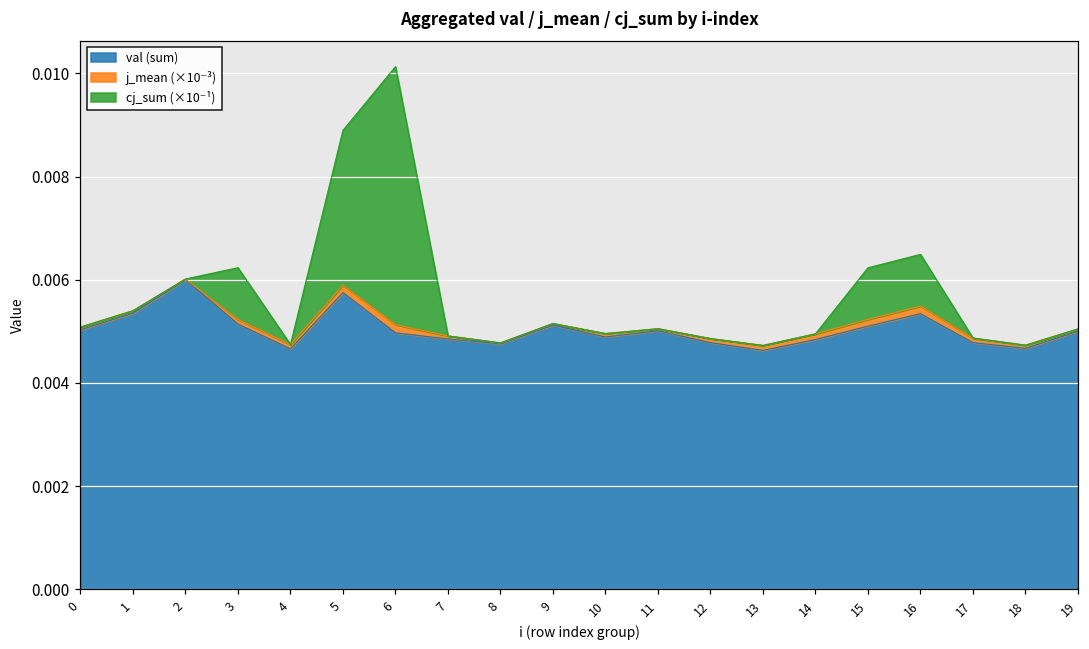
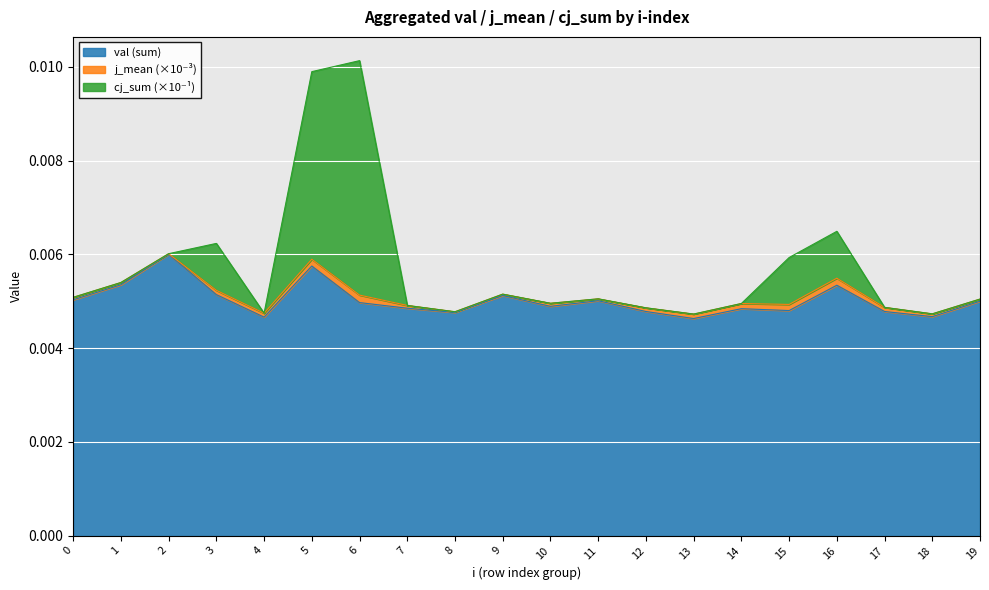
  {
    "val (sum)": {
      "3": 0.0051,
      "4": 0.0047,
      "5": 0.0058,
      "6": 0.0050,
      "7": 0.0049,
      "10": 0.0049,
      "12": 0.0048,
      "13": 0.0046,
      "14": 0.0048,
-     "15": 0.0051,
+     "15": 0.0048,
      "16": 0.0053,
      "17": 0.0048,
      "18": 0.0047
    },
    "j_mean (×10⁻³)": {
      "3": 0.0001,
      "5": 0.0001,
      "6": 0.0002,
      "15": 0.0001,
      "16": 0.0001
    },
    "cj_sum (×10⁻¹)": {
      "3": 0.0010,
-     "5": 0.0030,
+     "5": 0.0040,
      "6": 0.0050,
      "15": 0.0010,
      "16": 0.0010
    }
  }
